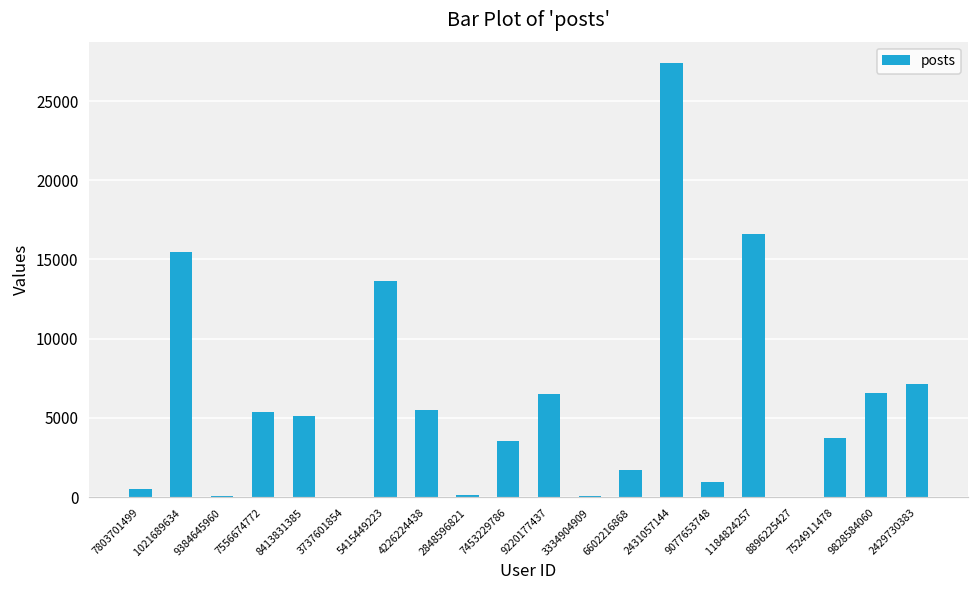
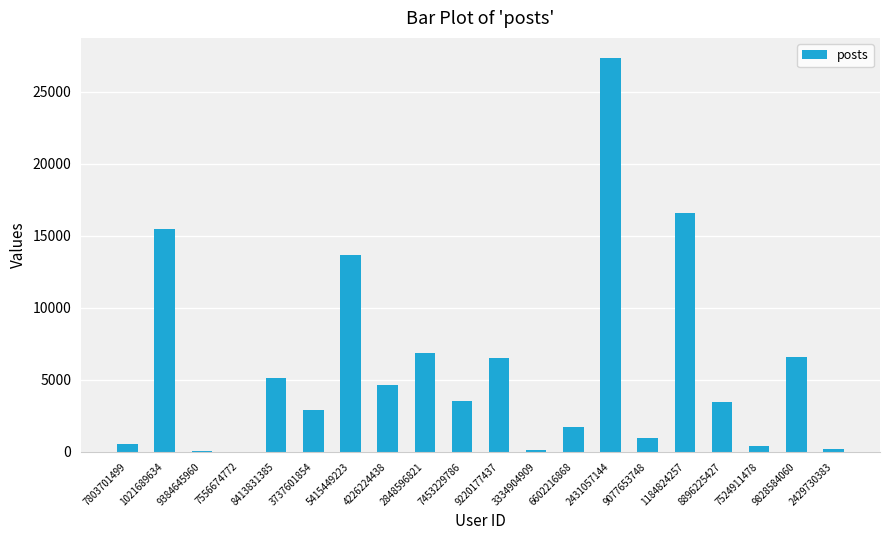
  {
    "7803701499": 500,
    "1021689634": 15500,
-   "7556674772": 5400,
+   "7556674772": 0,
    "8413831385": 5100,
-   "3737601854": 0,
+   "3737601854": 2900,
    "5415449223": 13600,
-   "4226224438": 5500,
-   "2848596821": 100,
+   "4226224438": 4700,
+   "2848596821": 6900,
    "7453229786": 3500,
    "9220177437": 6500,
    "6602216868": 1700,
    "2431057144": 27400,
    "9077653748": 900,
    "1184824257": 16600,
-   "8896225427": 0,
-   "7524911478": 3700,
+   "8896225427": 3400,
+   "7524911478": 400,
    "9828584060": 6600,
-   "2429730383": 7100
+   "2429730383": 200
  }
